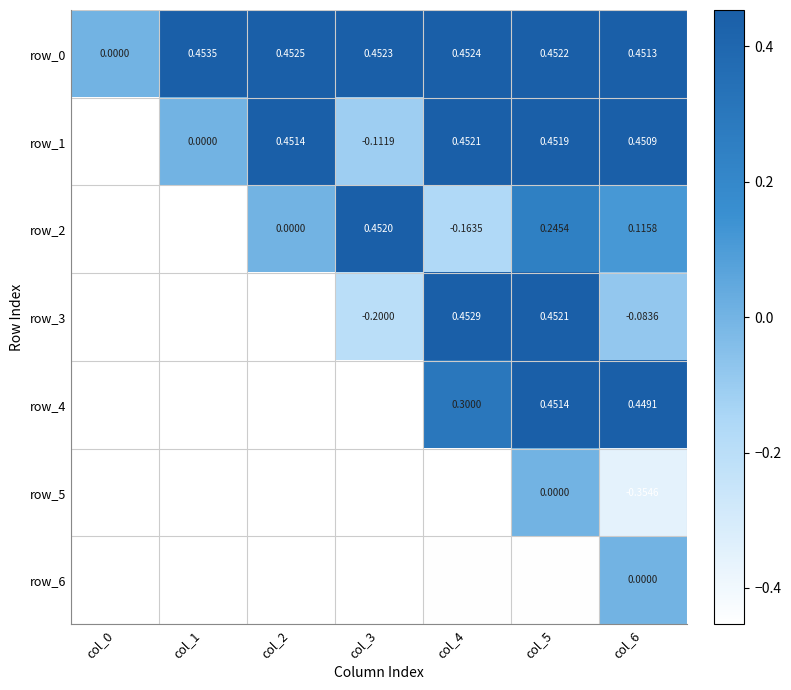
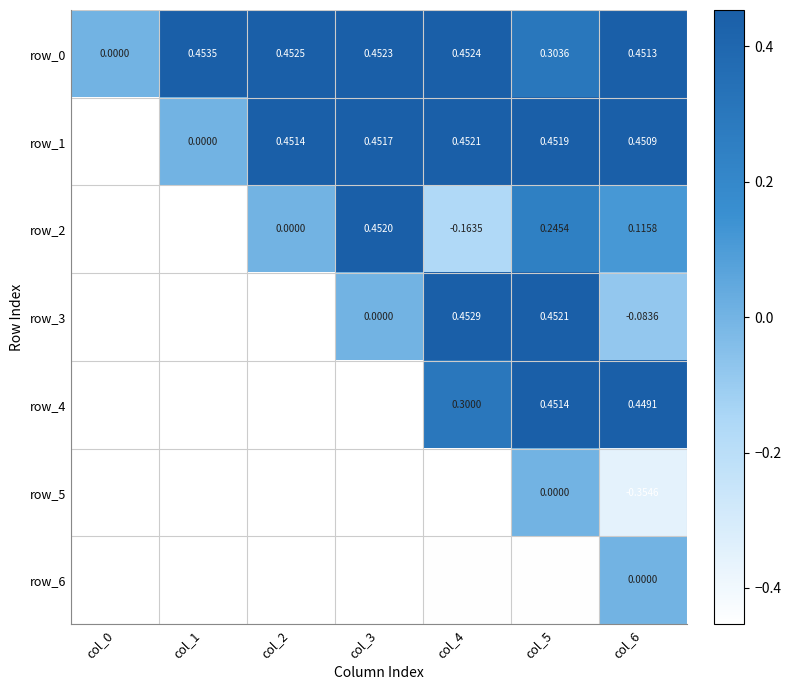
  {
    "row_0": {
      "col_0": 0.0000,
      "col_1": 0.4535,
      "col_2": 0.4525,
      "col_3": 0.4523,
      "col_4": 0.4524,
-     "col_5": 0.4522,
+     "col_5": 0.3036,
      "col_6": 0.4513
    },
    "row_1": {
      "col_1": 0.0000,
      "col_2": 0.4514,
-     "col_3": -0.1119,
+     "col_3": 0.4517,
      "col_4": 0.4521,
      "col_5": 0.4519,
      "col_6": 0.4509
    },
    "row_2": {
      "col_2": 0.0000,
      "col_3": 0.4520,
      "col_4": -0.1635,
      "col_5": 0.2454,
      "col_6": 0.1158
    },
    "row_3": {
-     "col_3": -0.2000,
+     "col_3": 0.0000,
      "col_4": 0.4529,
      "col_5": 0.4521,
      "col_6": -0.0836
    },
    "row_4": {
      "col_4": 0.3000,
      "col_5": 0.4514,
      "col_6": 0.4491
    },
    "row_5": {
      "col_5": 0.0000
    },
    "row_6": {
      "col_6": 0.0000
    }
  }
